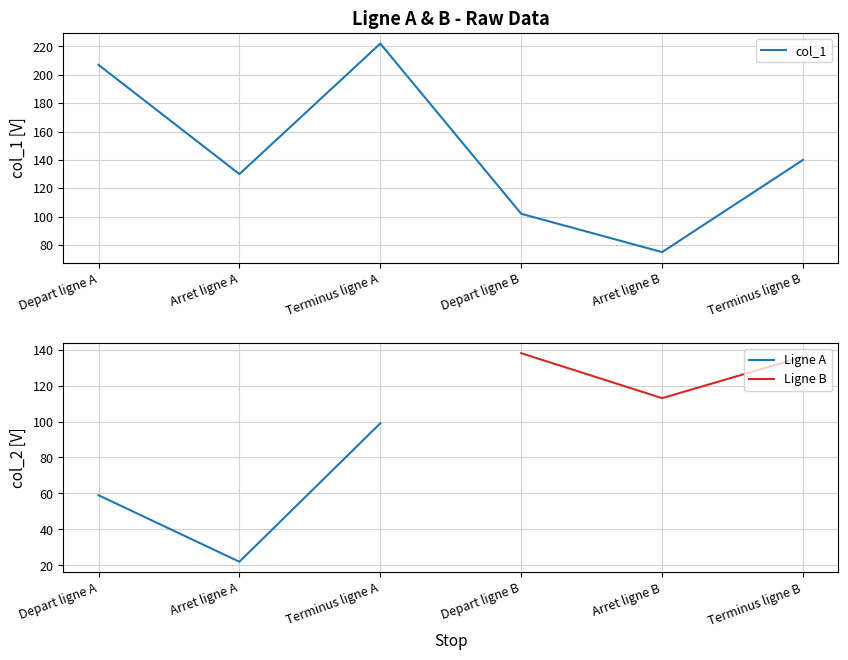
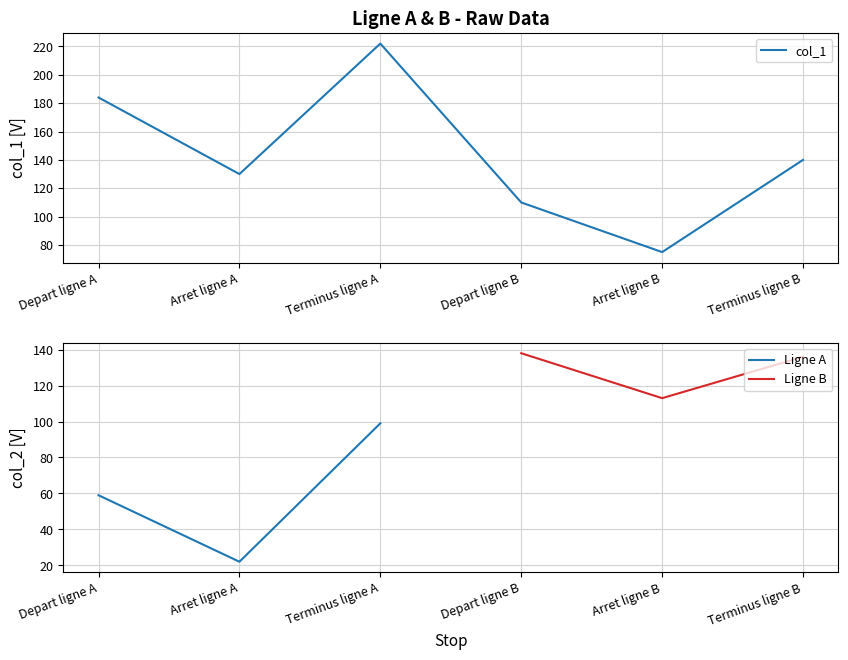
  {
    "Ligne A & B - Raw Data": {
-     "Depart ligne A": 207,
+     "Depart ligne A": 184,
      "Arret ligne A": 130,
      "Terminus ligne A": 222,
-     "Depart ligne B": 102,
+     "Depart ligne B": 110,
      "Arret ligne B": 75,
      "Terminus ligne B": 140
    }
  }
